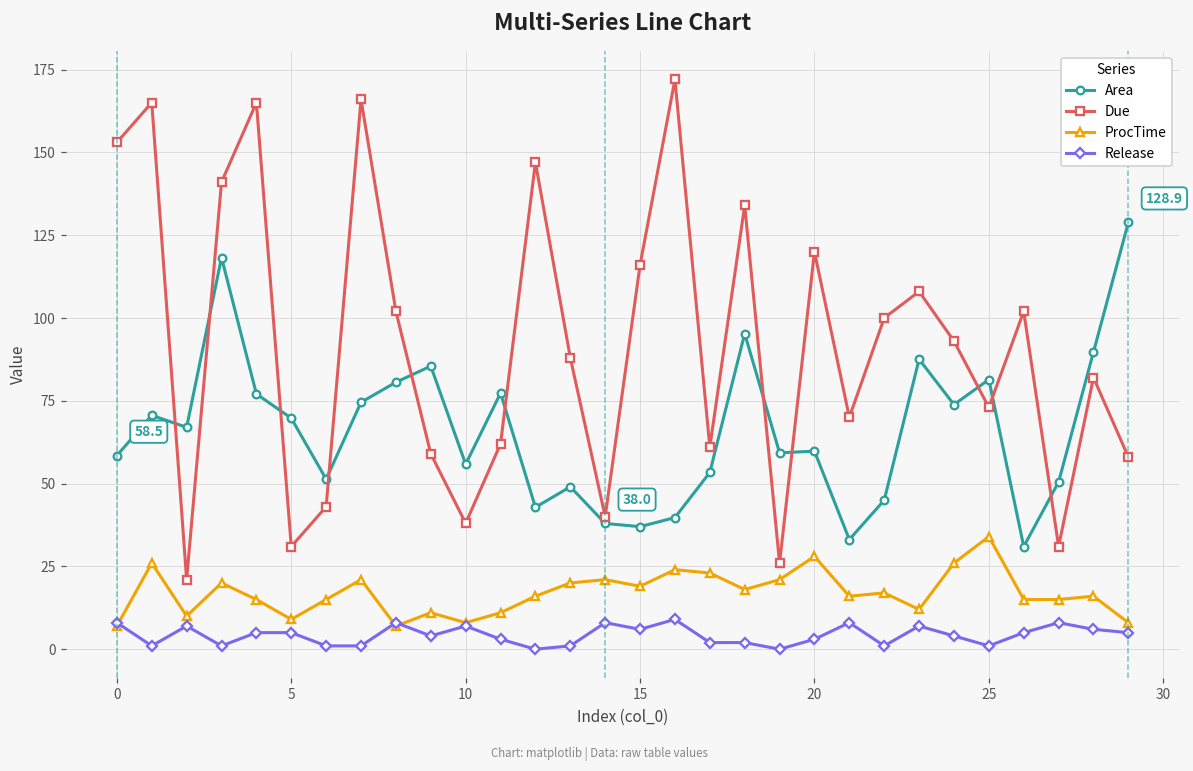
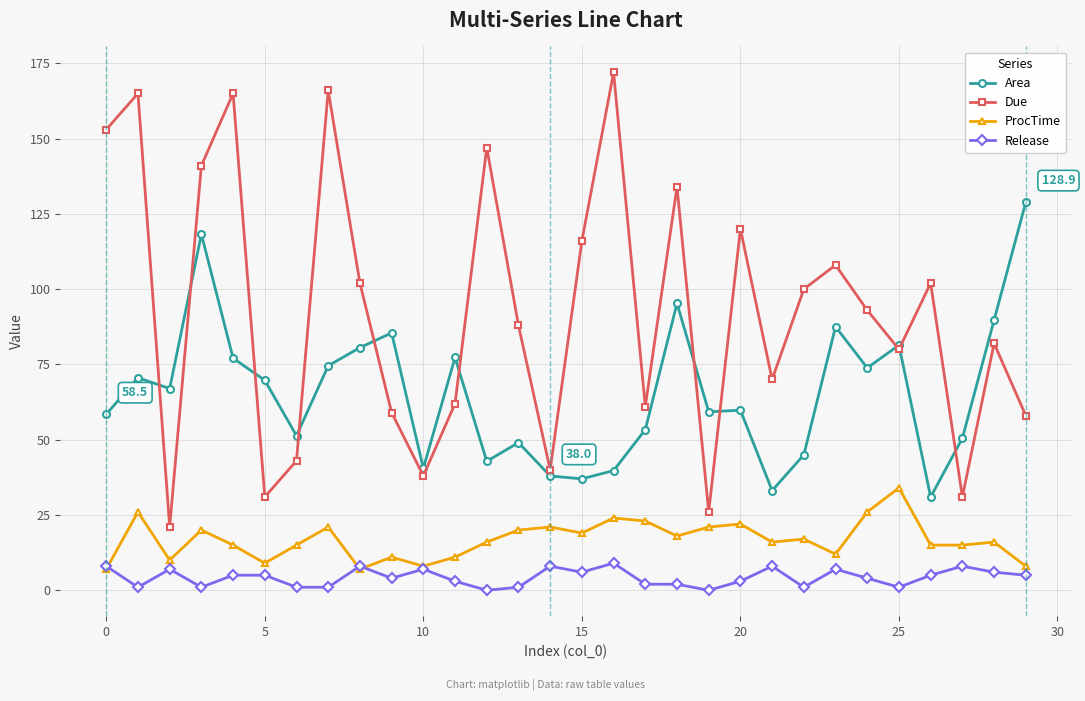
  {
    "Area": {
      "5": 70,
-     "10": 56,
+     "10": 41,
      "20": 60,
      "25": 81
    },
    "Due": {
      "0": 153,
      "5": 31,
      "10": 38,
      "15": 116,
      "20": 120,
-     "25": 73
+     "25": 80
    },
    "ProcTime": {
      "0": 7,
      "5": 9,
      "10": 8,
      "15": 19,
-     "20": 28,
+     "20": 22,
      "25": 34
    },
    "Release": {
      "0": 8,
      "5": 5,
      "10": 7,
      "15": 6,
      "20": 3,
      "25": 1
    }
  }
